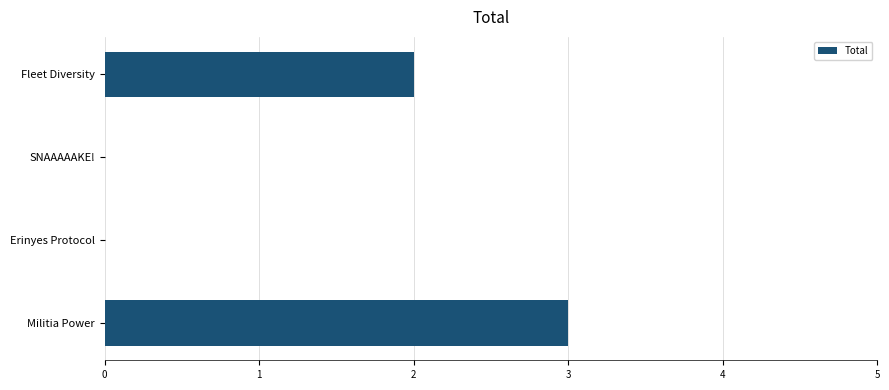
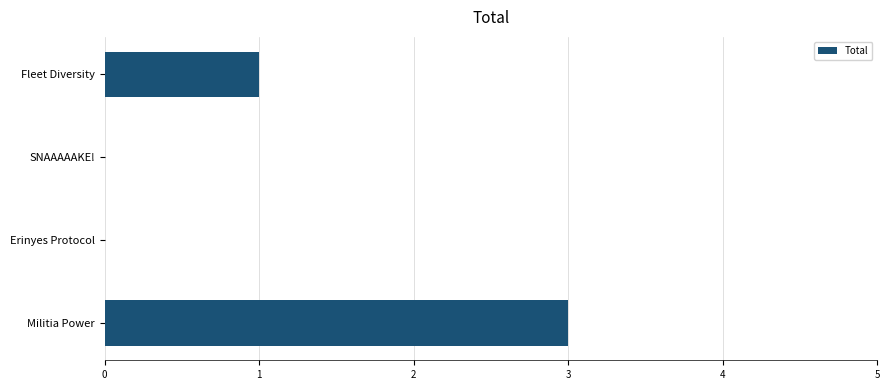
  {
-   "Fleet Diversity": 2,
+   "Fleet Diversity": 1,
    "SNAAAAAKE!": 0,
    "Erinyes Protocol": 0,
    "Militia Power": 3
  }
